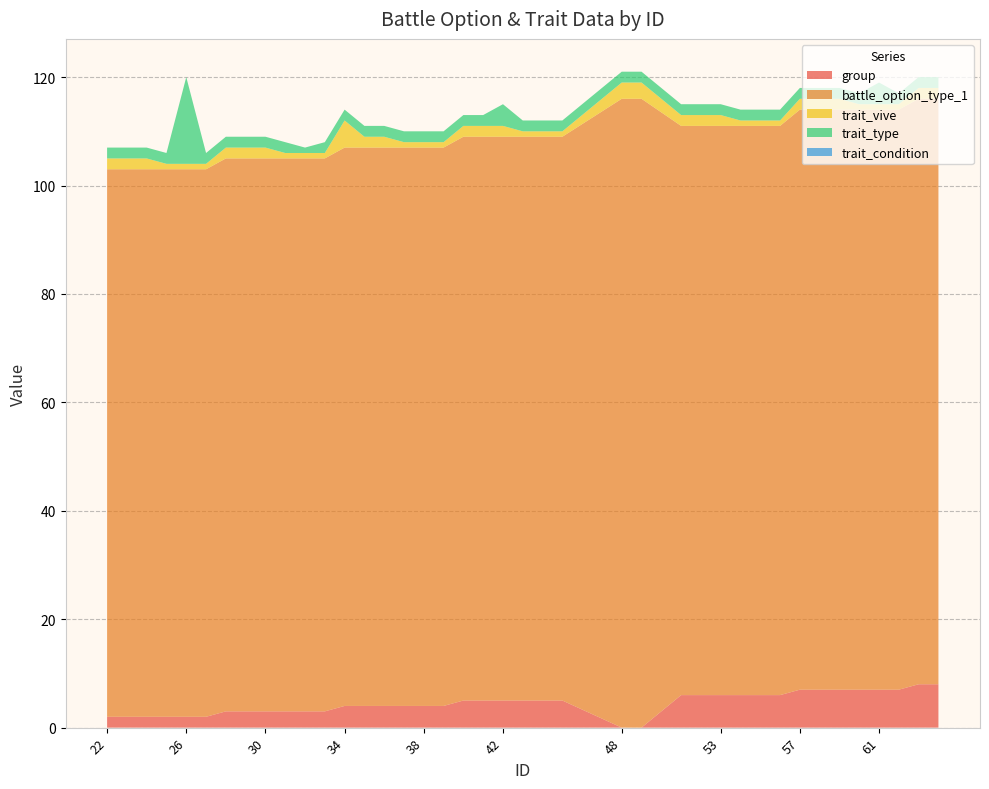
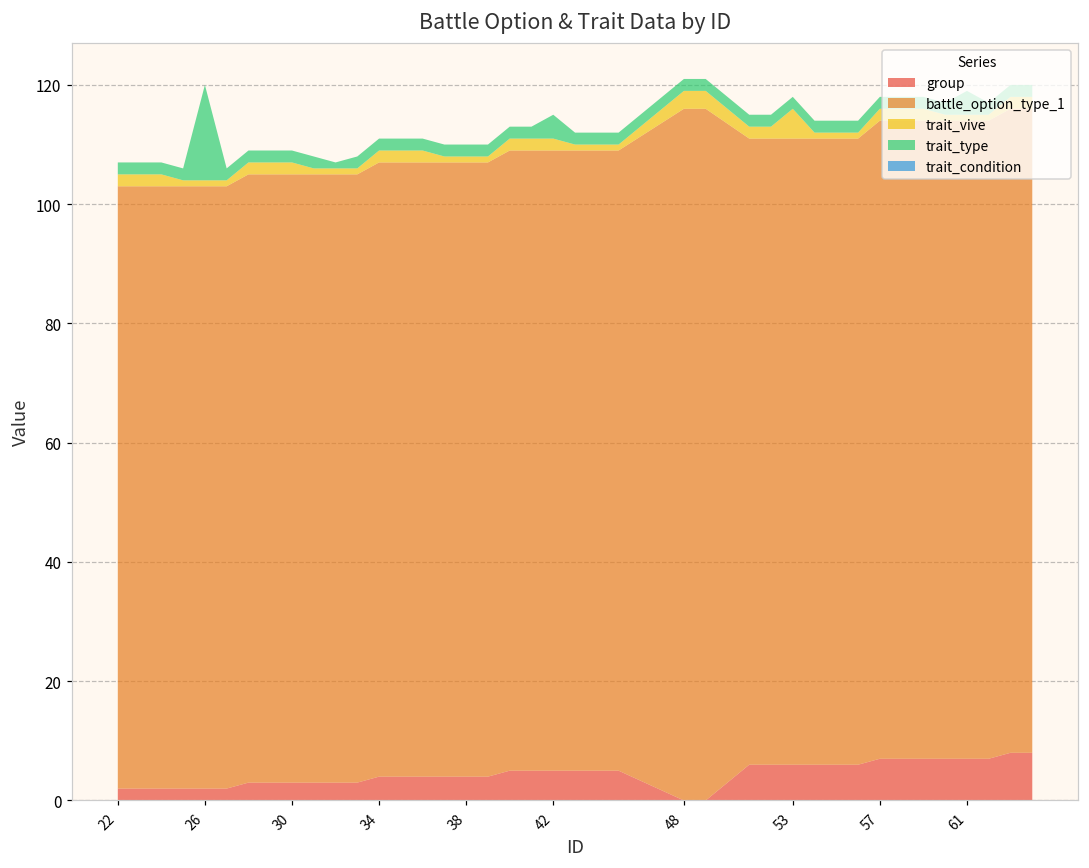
  {
    "trait_vive": {
      "22": 2,
      "26": 1,
      "30": 2,
-     "34": 5,
+     "34": 2,
      "38": 1,
      "42": 2,
      "48": 3,
-     "53": 2,
+     "53": 5,
      "57": 2
    }
  }
